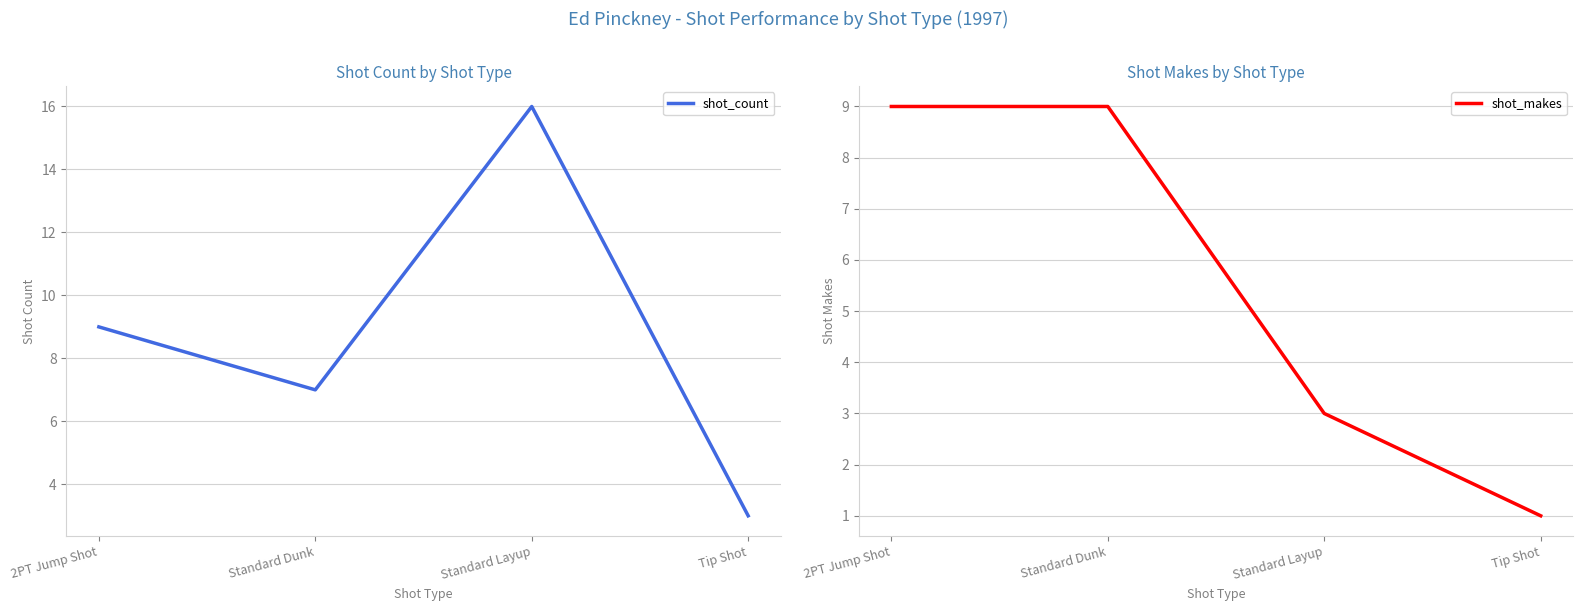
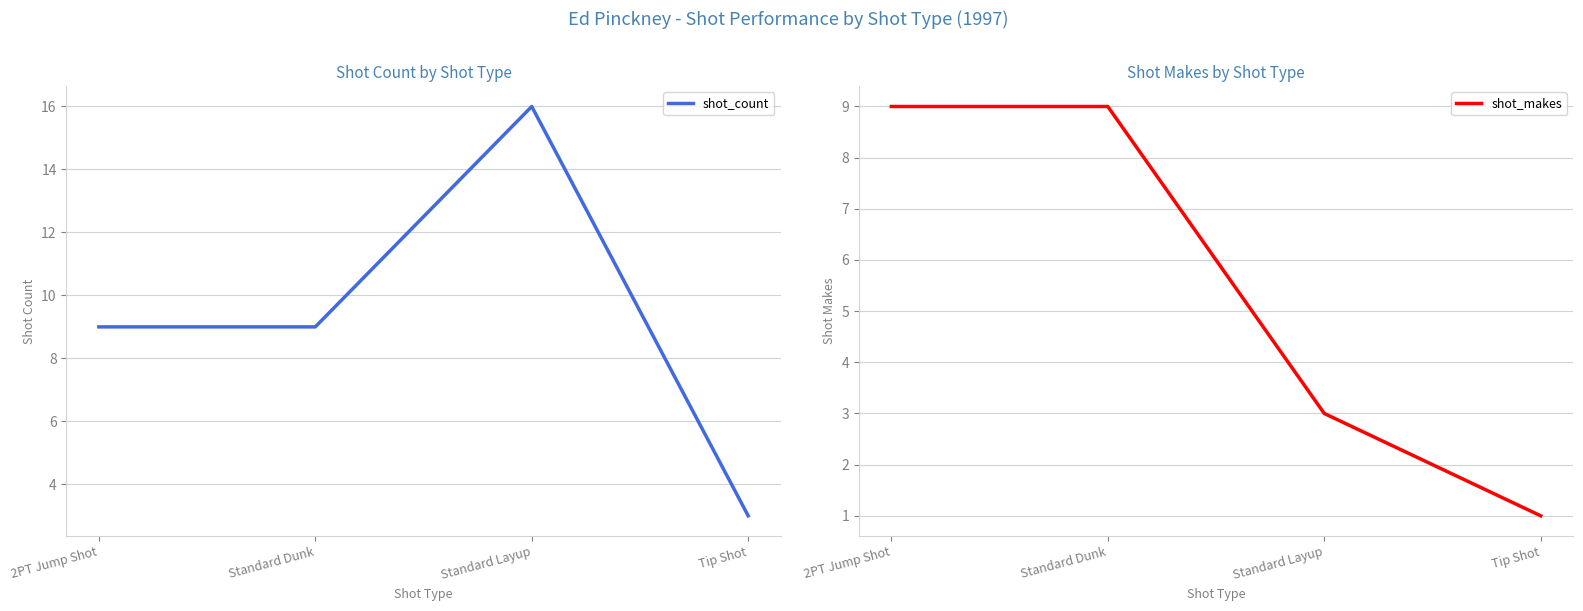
  {
    "Shot Count by Shot Type": {
      "2PT Jump Shot": 9,
-     "Standard Dunk": 7,
+     "Standard Dunk": 9,
      "Standard Layup": 16,
      "Tip Shot": 3
    },
    "Shot Makes by Shot Type": {
      "2PT Jump Shot": 9.0,
      "Standard Dunk": 9.0,
      "Standard Layup": 3.0,
      "Tip Shot": 1.0
    }
  }
